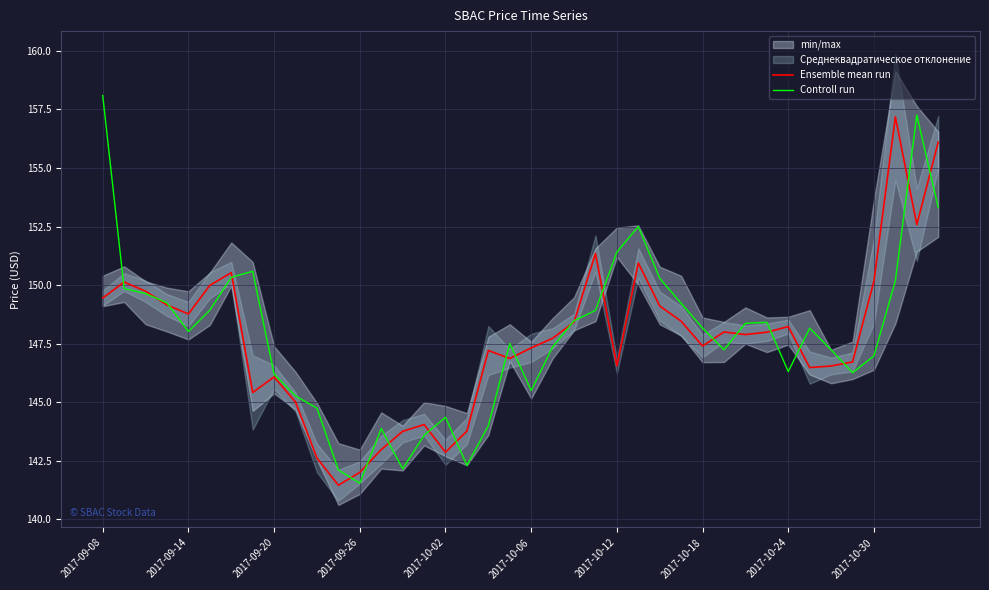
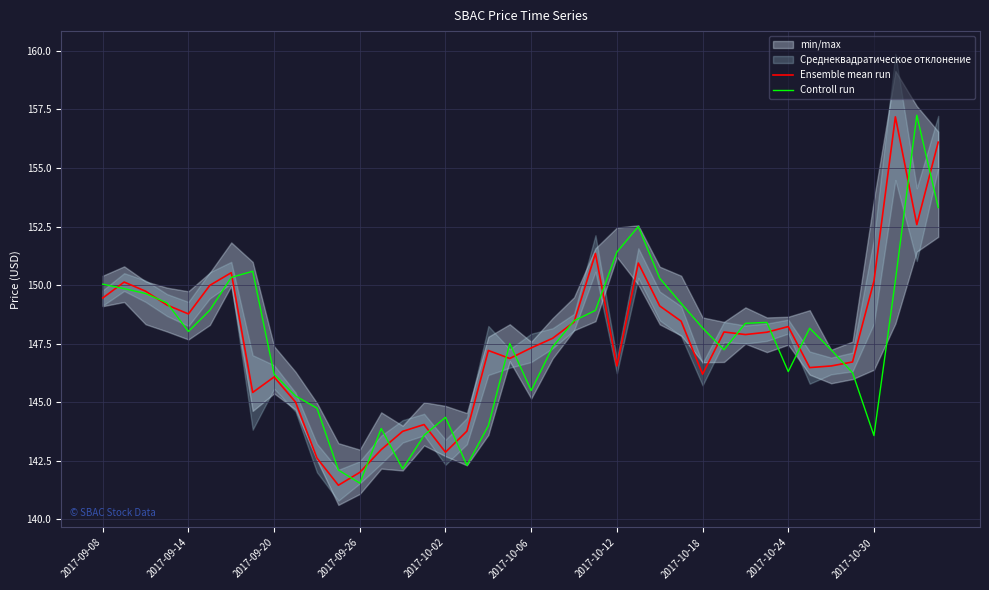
  {
    "Ensemble mean run": {
      "2017-09-08": 149.5,
      "2017-09-14": 148.8,
      "2017-09-20": 146.1,
      "2017-09-26": 142.0,
      "2017-10-02": 142.9,
      "2017-10-06": 147.3,
      "2017-10-12": 146.6,
-     "2017-10-18": 147.4,
+     "2017-10-18": 146.2,
      "2017-10-24": 148.2,
      "2017-10-30": 150.2
    },
    "Controll run": {
-     "2017-09-08": 158.1,
+     "2017-09-08": 150.0,
      "2017-09-14": 148.0,
      "2017-09-20": 146.2,
      "2017-09-26": 141.6,
      "2017-10-02": 144.4,
      "2017-10-06": 145.5,
      "2017-10-12": 151.4,
      "2017-10-18": 148.2,
      "2017-10-24": 146.3,
-     "2017-10-30": 147.0
+     "2017-10-30": 143.6
    }
  }
